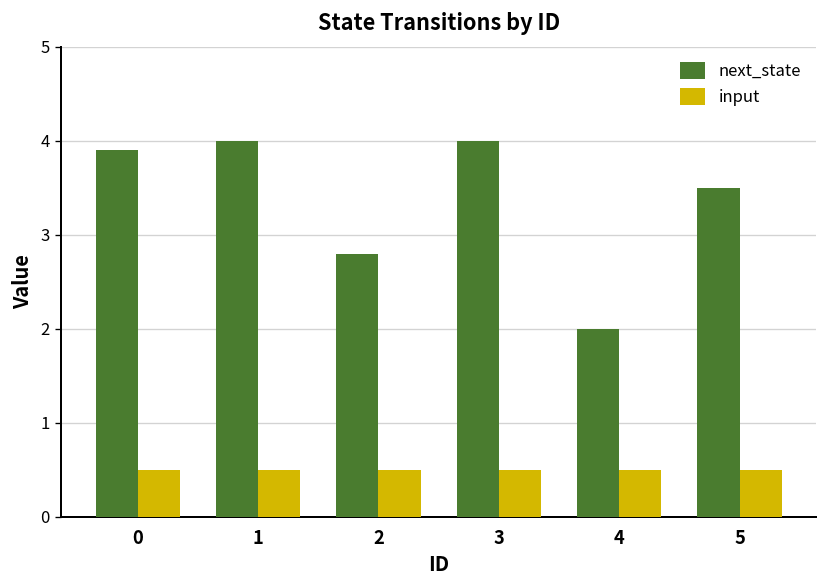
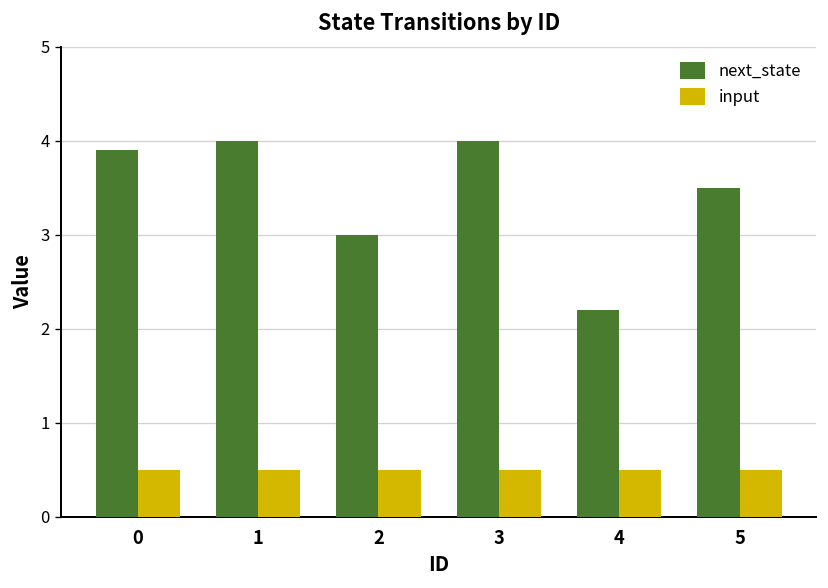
  {
    "next_state": {
      "0": 3.9,
      "1": 4.0,
-     "2": 2.8,
+     "2": 3.0,
      "3": 4.0,
-     "4": 2.0,
+     "4": 2.2,
      "5": 3.5
    },
    "input": {
      "0": 0.5,
      "1": 0.5,
      "2": 0.5,
      "3": 0.5,
      "4": 0.5,
      "5": 0.5
    }
  }
